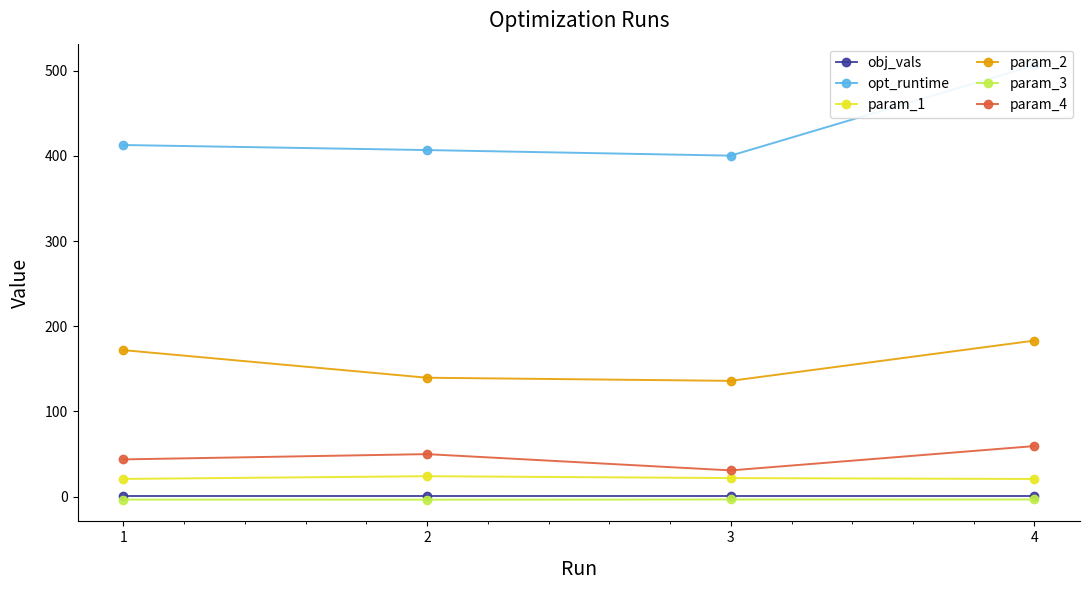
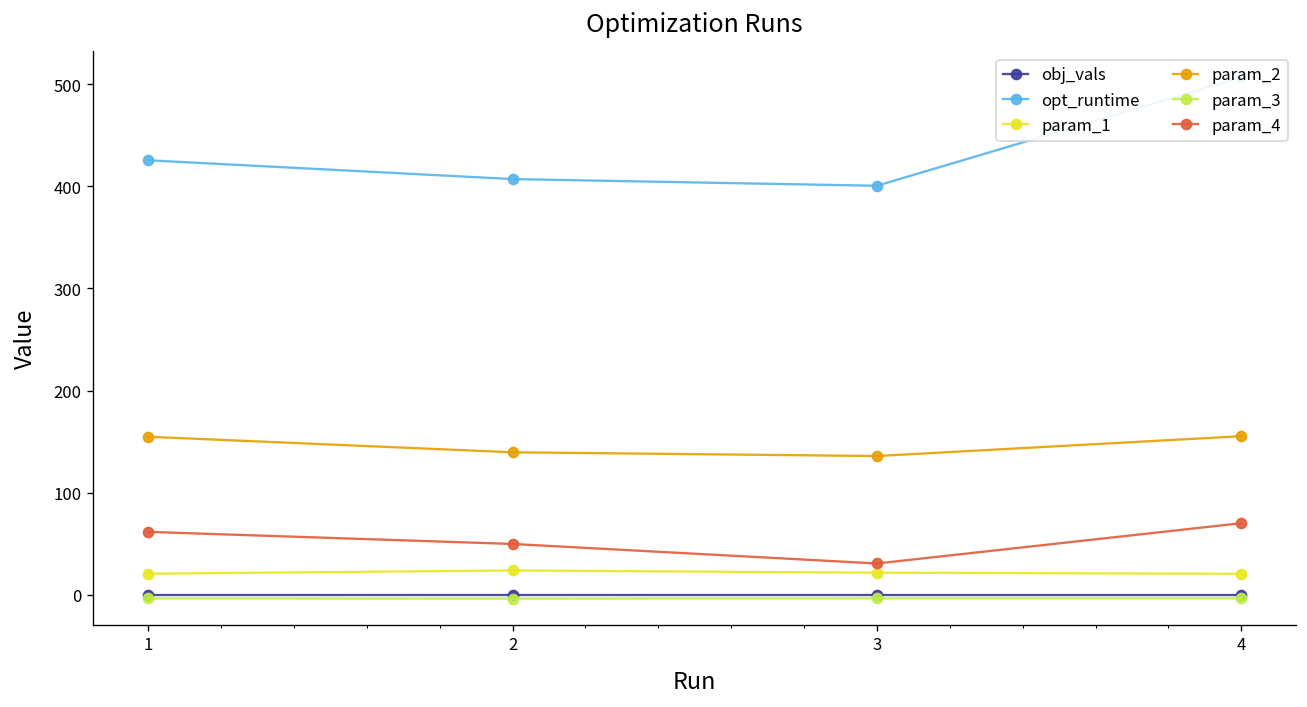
  {
    "obj_vals": {
      "1": 0,
      "2": 0,
      "3": 0,
      "4": 0
    },
    "opt_runtime": {
-     "1": 410,
+     "1": 430,
      "2": 410,
      "3": 400
    },
    "param_2": {
-     "1": 170,
+     "1": 150,
      "2": 140,
      "3": 140,
-     "4": 180
+     "4": 160
    },
    "param_4": {
-     "1": 40,
+     "1": 60,
      "2": 50,
      "3": 30,
-     "4": 60
+     "4": 70
    }
  }
